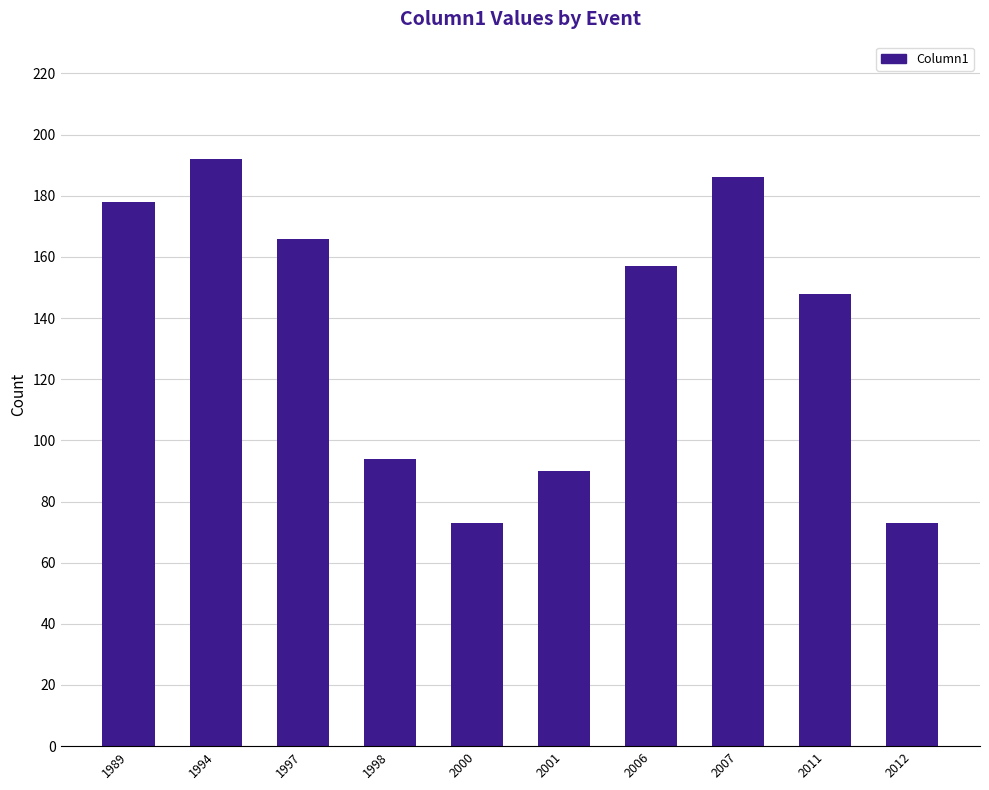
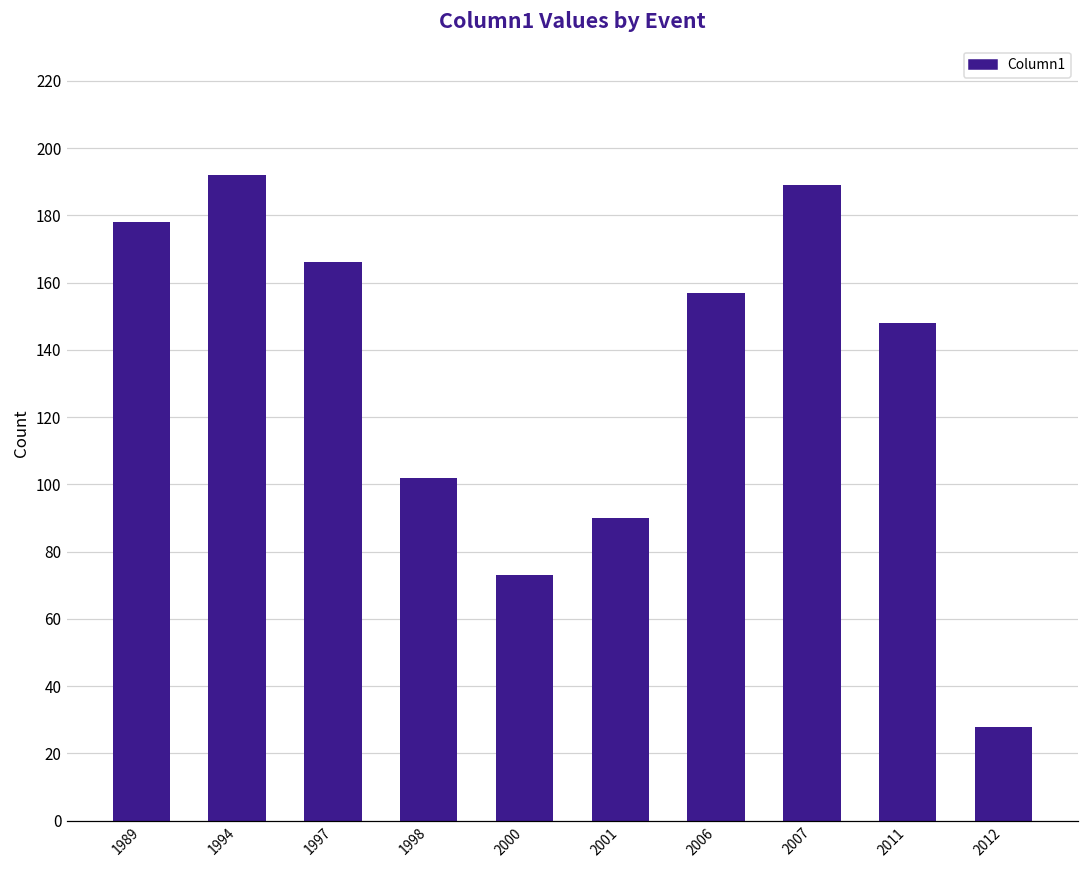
  {
    "1989": 178,
    "1994": 192,
    "1997": 166,
-   "1998": 94,
+   "1998": 102,
    "2000": 73,
    "2001": 90,
    "2006": 157,
-   "2007": 186,
+   "2007": 189,
    "2011": 148,
-   "2012": 73
+   "2012": 28
  }
